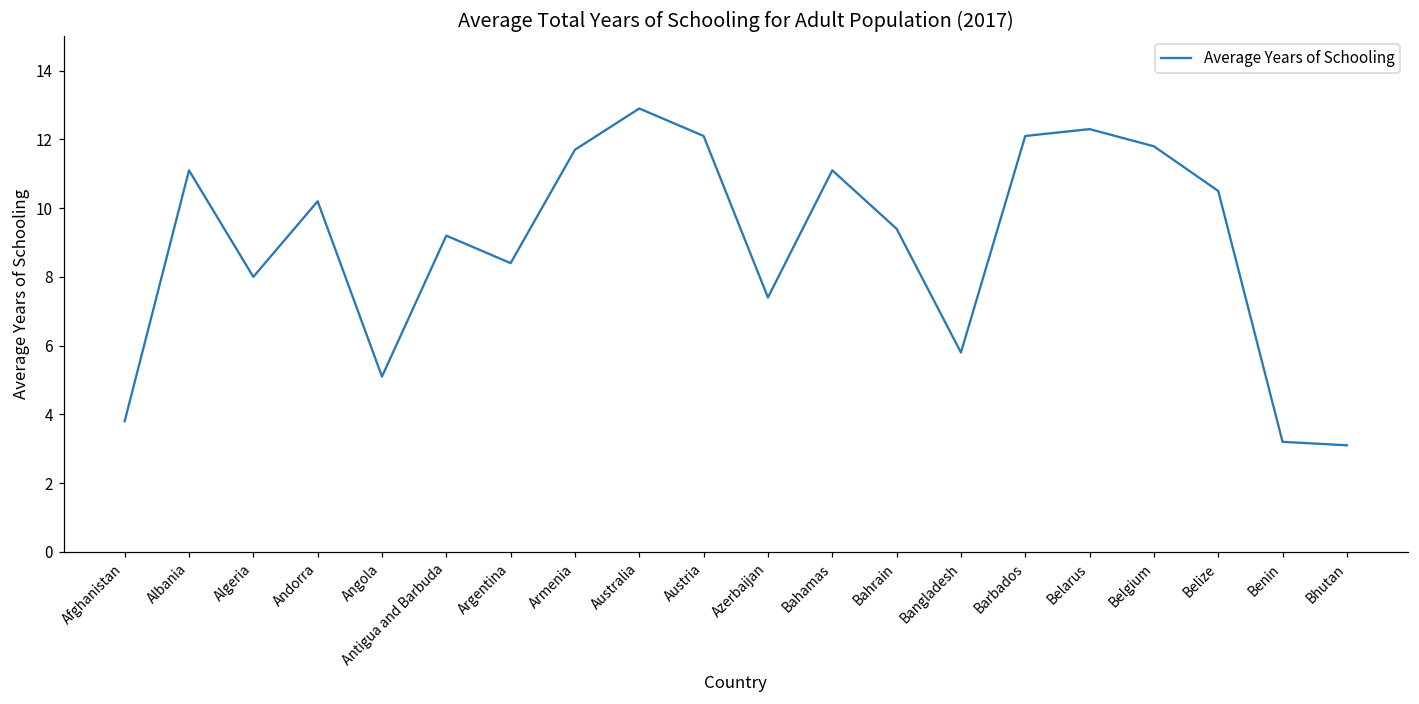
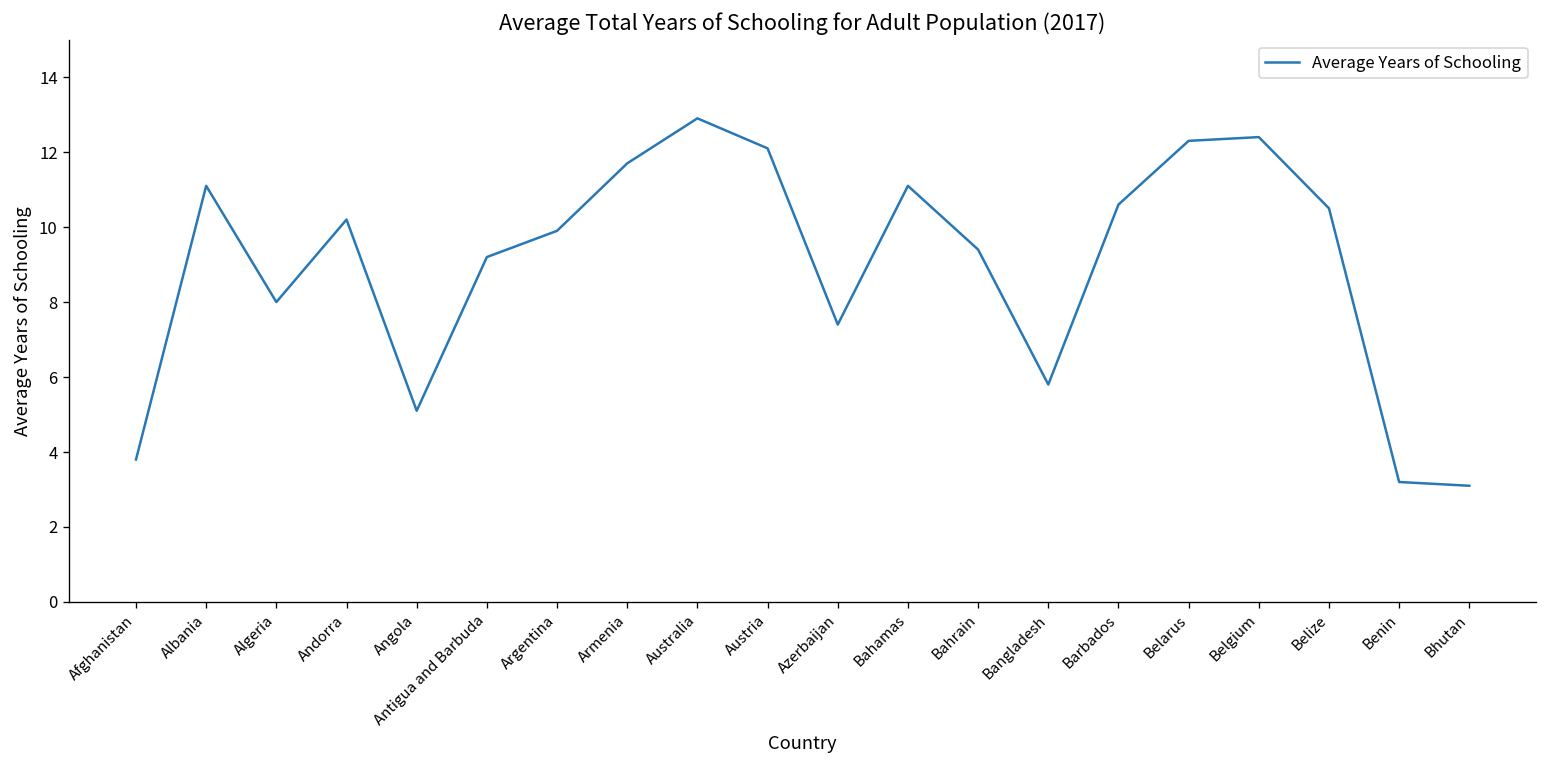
  {
    "Afghanistan": 3.8,
    "Albania": 11.1,
    "Algeria": 8.0,
    "Andorra": 10.2,
    "Angola": 5.1,
    "Antigua and Barbuda": 9.2,
-   "Argentina": 8.4,
+   "Argentina": 9.9,
    "Armenia": 11.7,
    "Australia": 12.9,
    "Austria": 12.1,
    "Azerbaijan": 7.4,
    "Bahamas": 11.1,
    "Bahrain": 9.4,
    "Bangladesh": 5.8,
-   "Barbados": 12.1,
+   "Barbados": 10.6,
    "Belarus": 12.3,
-   "Belgium": 11.8,
+   "Belgium": 12.4,
    "Belize": 10.5,
    "Benin": 3.2,
    "Bhutan": 3.1
  }
